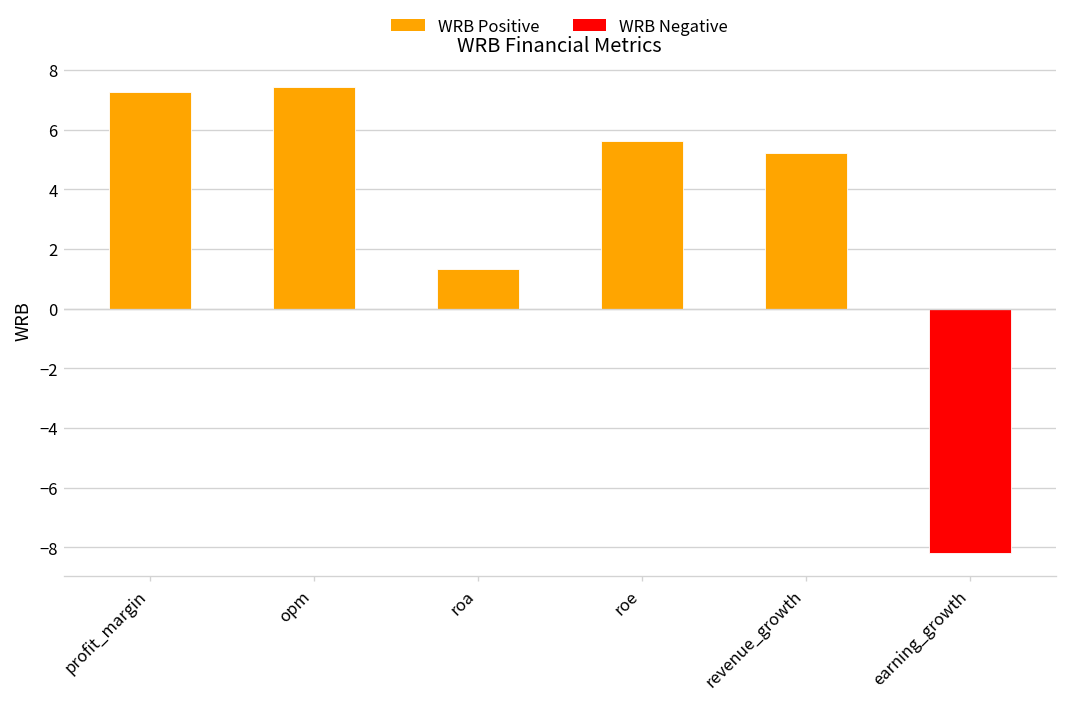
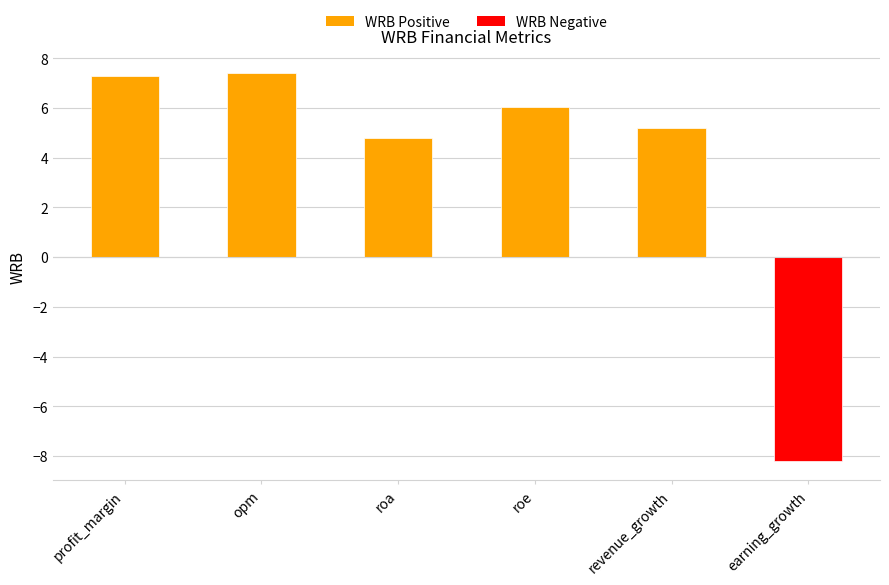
  {
    "profit_margin": 7.3,
    "opm": 7.4,
-   "roa": 1.3,
-   "roe": 5.6,
+   "roa": 4.8,
+   "roe": 6.1,
    "revenue_growth": 5.2,
    "earning_growth": -8.2
  }
